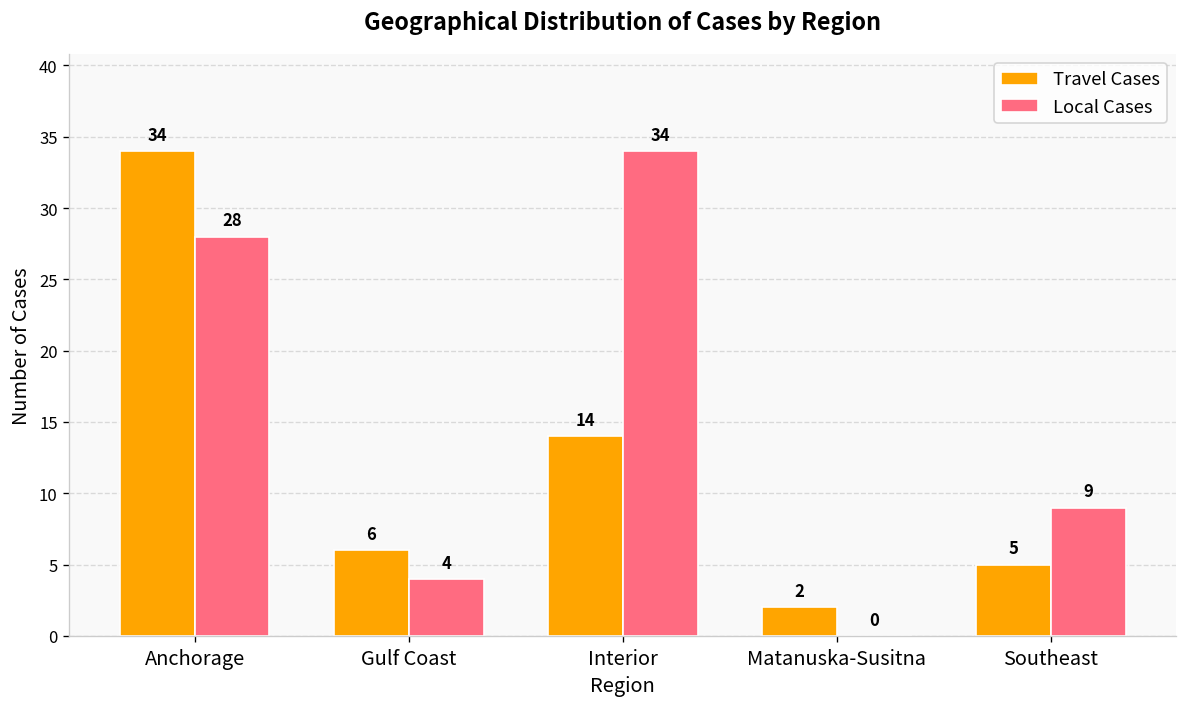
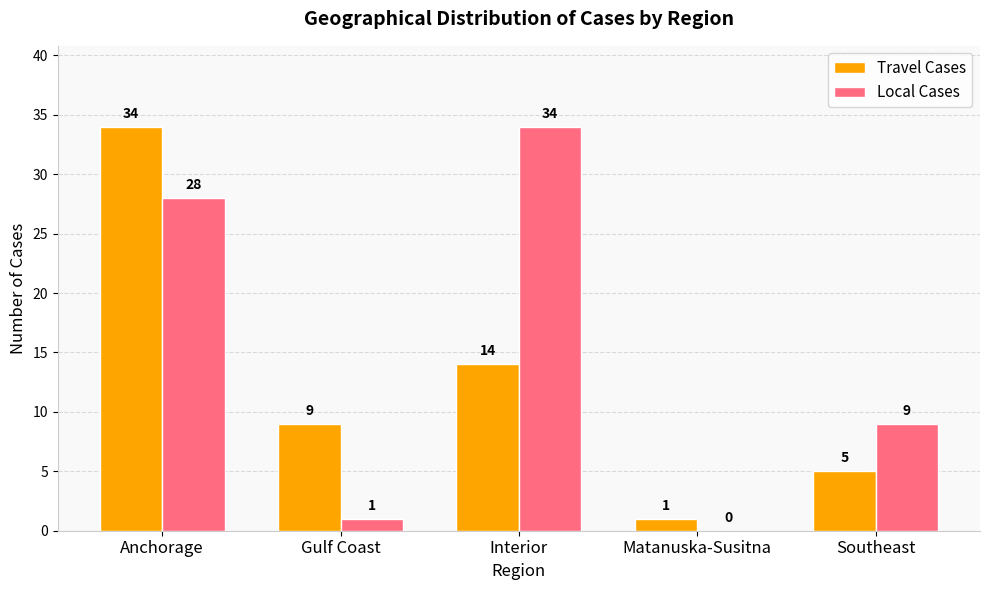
  {
    "Travel Cases": {
      "Anchorage": 34,
-     "Gulf Coast": 6,
+     "Gulf Coast": 9,
      "Interior": 14,
-     "Matanuska-Susitna": 2,
+     "Matanuska-Susitna": 1,
      "Southeast": 5
    },
    "Local Cases": {
      "Anchorage": 28,
-     "Gulf Coast": 4,
+     "Gulf Coast": 1,
      "Interior": 34,
      "Matanuska-Susitna": 0,
      "Southeast": 9
    }
  }
